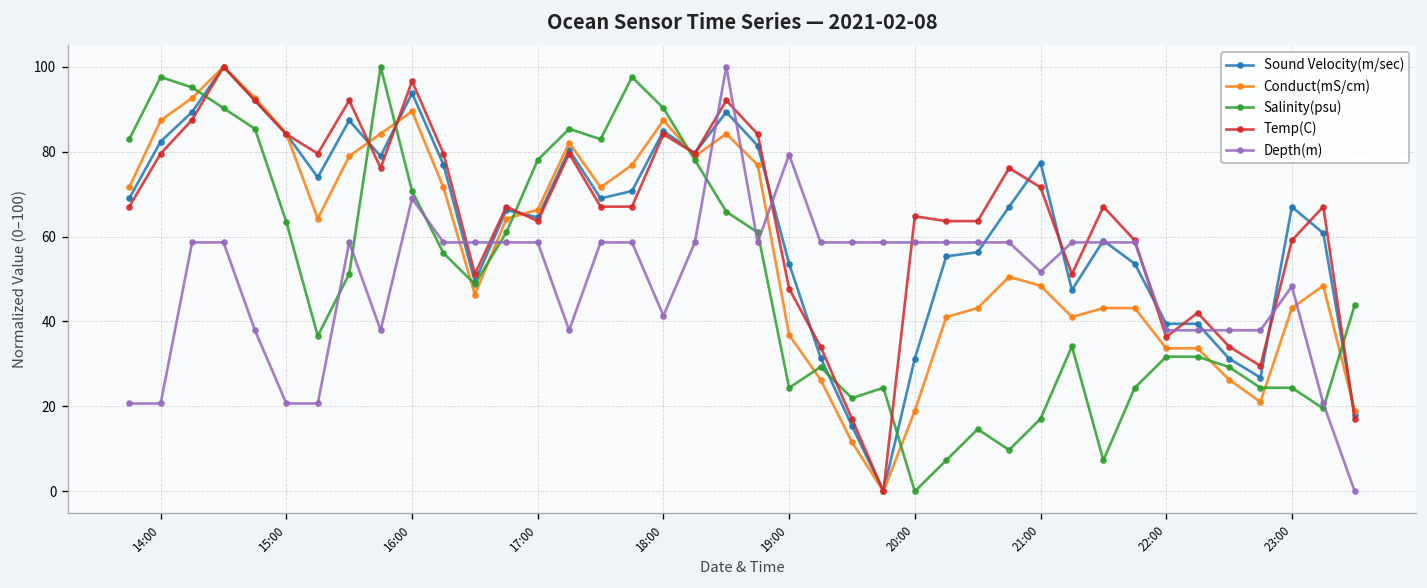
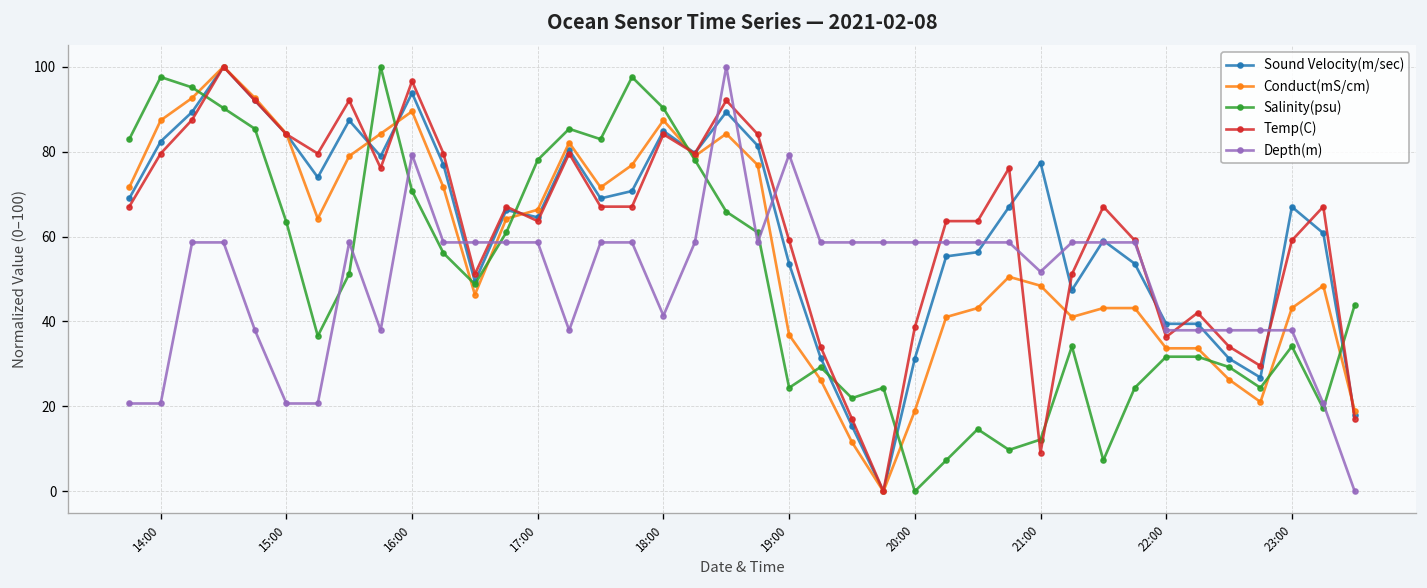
  {
    "Sound Velocity(m/sec)": {
      "14:00": 82,
      "16:00": 94,
      "17:00": 65,
      "18:00": 85,
      "19:00": 54,
      "20:00": 31,
      "21:00": 77,
      "22:00": 39,
      "23:00": 67
    },
    "Conduct(mS/cm)": {
      "14:00": 87,
      "16:00": 89,
      "17:00": 66,
      "18:00": 87,
      "19:00": 37,
      "20:00": 19,
      "21:00": 48,
      "22:00": 34,
      "23:00": 43
    },
    "Salinity(psu)": {
      "14:00": 98,
      "15:00": 63,
      "16:00": 71,
      "17:00": 78,
      "18:00": 90,
      "19:00": 24,
      "20:00": 0,
-     "21:00": 17,
+     "21:00": 12,
      "22:00": 32,
-     "23:00": 24
+     "23:00": 34
    },
    "Temp(C)": {
      "14:00": 80,
      "16:00": 97,
      "17:00": 64,
      "18:00": 84,
-     "19:00": 48,
-     "20:00": 65,
-     "21:00": 72,
+     "19:00": 59,
+     "20:00": 39,
+     "21:00": 9,
      "22:00": 36,
      "23:00": 59
    },
    "Depth(m)": {
      "14:00": 21,
      "15:00": 21,
-     "16:00": 69,
+     "16:00": 79,
      "17:00": 59,
      "18:00": 41,
      "19:00": 79,
      "20:00": 59,
      "21:00": 52,
      "22:00": 38,
-     "23:00": 48
+     "23:00": 38
    }
  }
